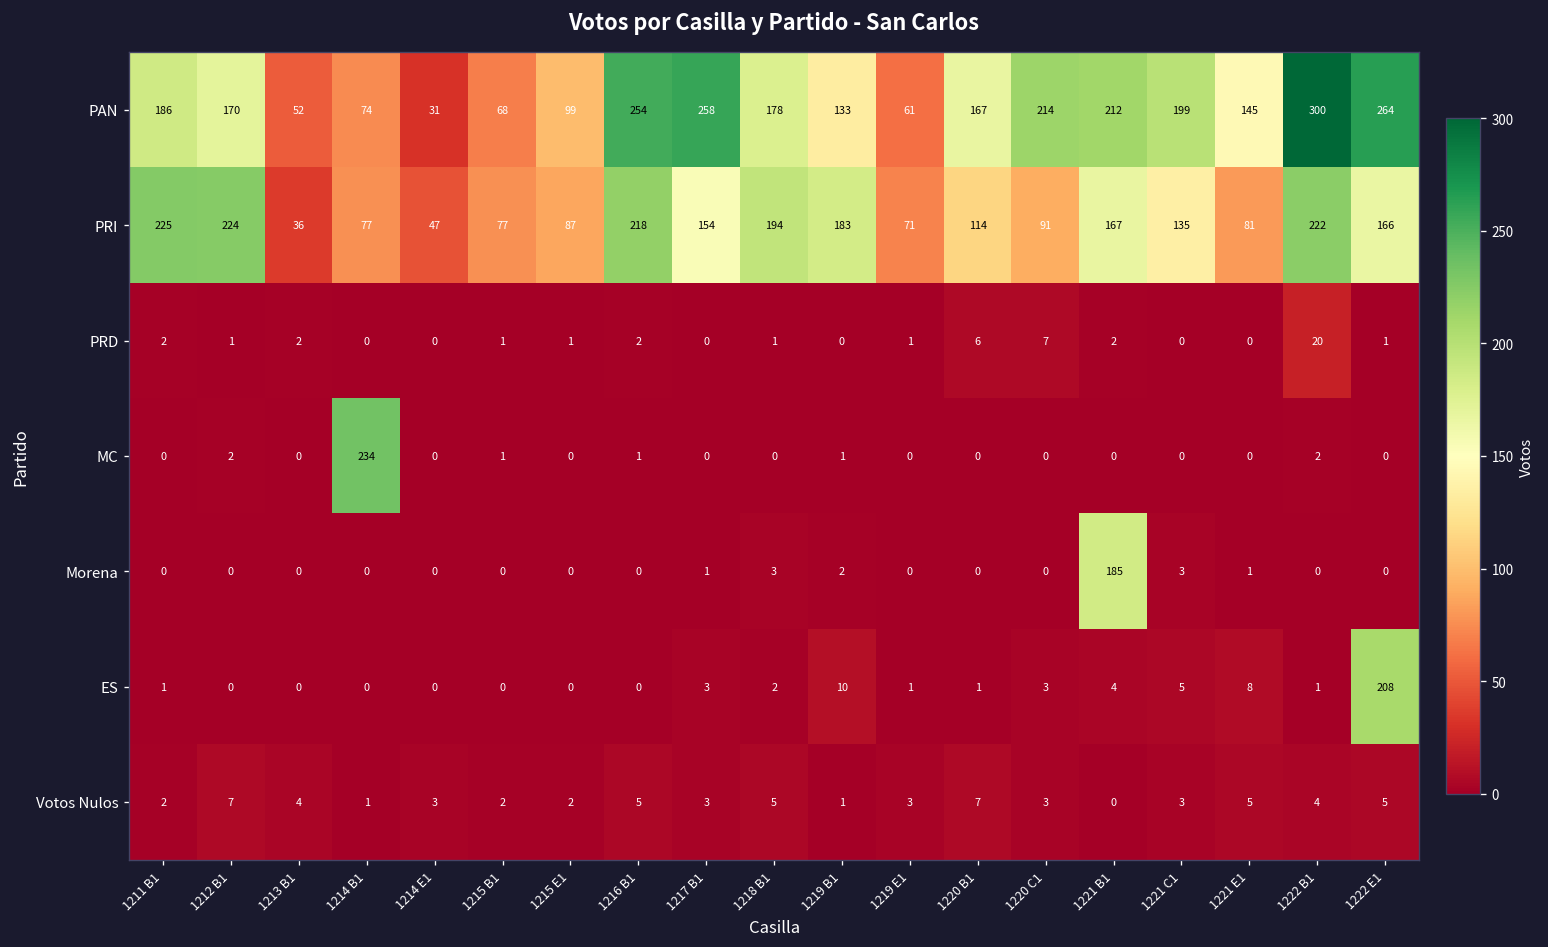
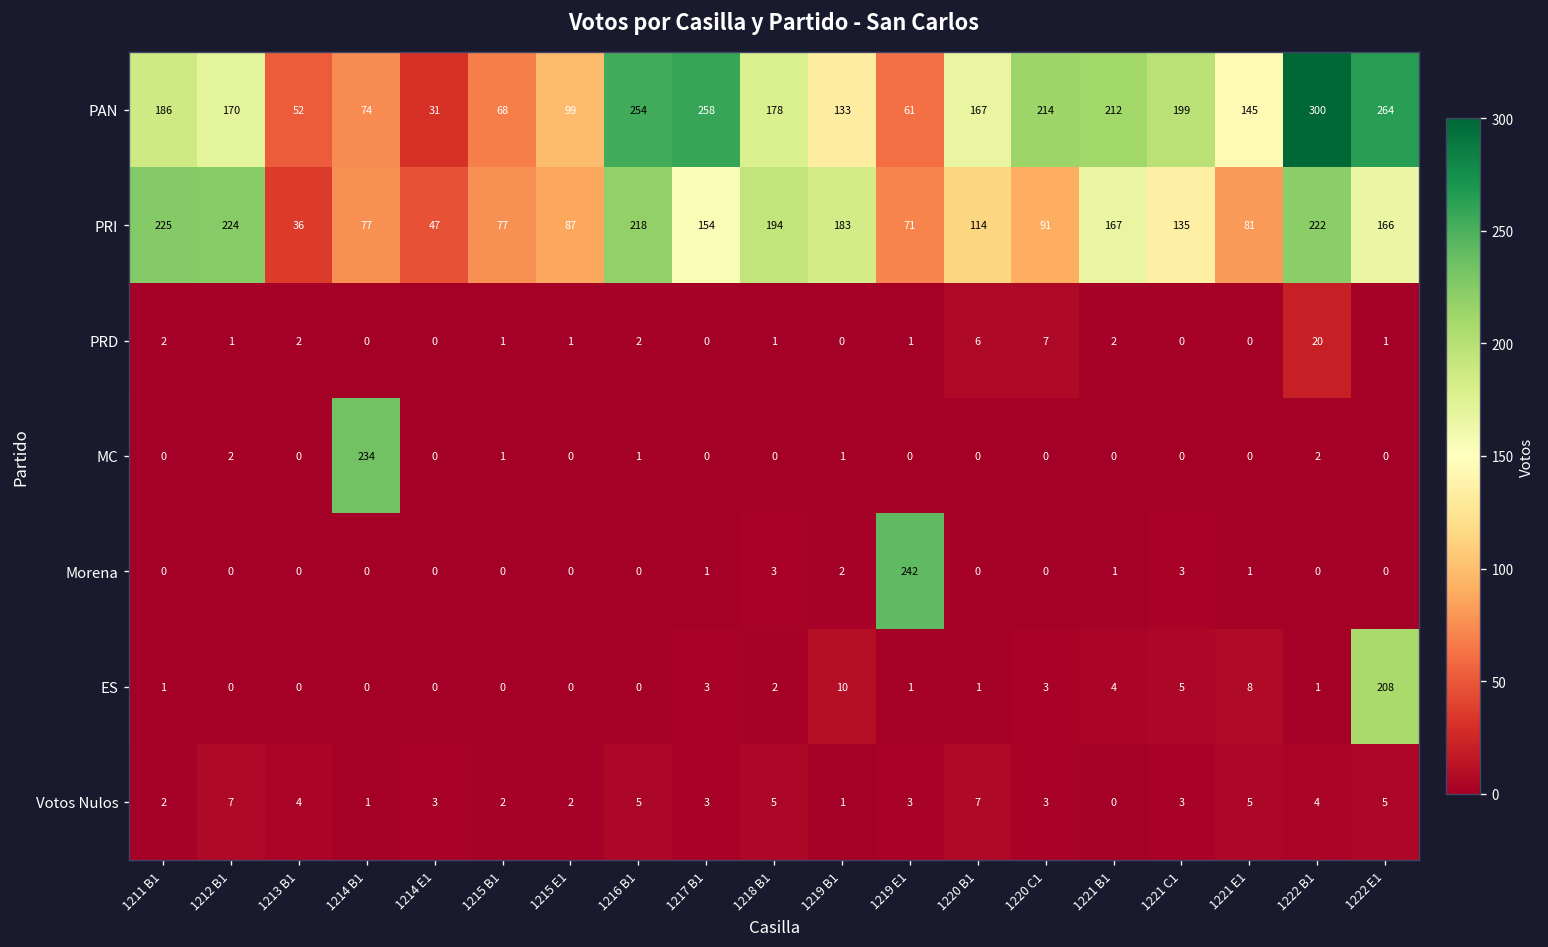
  {
    "PAN": {
      "1211 B1": 186,
      "1212 B1": 170,
      "1213 B1": 52,
      "1214 B1": 74,
      "1214 E1": 31,
      "1215 B1": 68,
      "1215 E1": 99,
      "1216 B1": 254,
      "1217 B1": 258,
      "1218 B1": 178,
      "1219 B1": 133,
      "1219 E1": 61,
      "1220 B1": 167,
      "1220 C1": 214,
      "1221 B1": 212,
      "1221 C1": 199,
      "1221 E1": 145,
      "1222 B1": 300,
      "1222 E1": 264
    },
    "PRI": {
      "1211 B1": 225,
      "1212 B1": 224,
      "1213 B1": 36,
      "1214 B1": 77,
      "1214 E1": 47,
      "1215 B1": 77,
      "1215 E1": 87,
      "1216 B1": 218,
      "1217 B1": 154,
      "1218 B1": 194,
      "1219 B1": 183,
      "1219 E1": 71,
      "1220 B1": 114,
      "1220 C1": 91,
      "1221 B1": 167,
      "1221 C1": 135,
      "1221 E1": 81,
      "1222 B1": 222,
      "1222 E1": 166
    },
    "PRD": {
      "1211 B1": 2,
      "1212 B1": 1,
      "1213 B1": 2,
      "1214 B1": 0,
      "1214 E1": 0,
      "1215 B1": 1,
      "1215 E1": 1,
      "1216 B1": 2,
      "1217 B1": 0,
      "1218 B1": 1,
      "1219 B1": 0,
      "1219 E1": 1,
      "1220 B1": 6,
      "1220 C1": 7,
      "1221 B1": 2,
      "1221 C1": 0,
      "1221 E1": 0,
      "1222 B1": 20,
      "1222 E1": 1
    },
    "MC": {
      "1211 B1": 0,
      "1212 B1": 2,
      "1213 B1": 0,
      "1214 B1": 234,
      "1214 E1": 0,
      "1215 B1": 1,
      "1215 E1": 0,
      "1216 B1": 1,
      "1217 B1": 0,
      "1218 B1": 0,
      "1219 B1": 1,
      "1219 E1": 0,
      "1220 B1": 0,
      "1220 C1": 0,
      "1221 B1": 0,
      "1221 C1": 0,
      "1221 E1": 0,
      "1222 B1": 2,
      "1222 E1": 0
    },
    "Morena": {
      "1211 B1": 0,
      "1212 B1": 0,
      "1213 B1": 0,
      "1214 B1": 0,
      "1214 E1": 0,
      "1215 B1": 0,
      "1215 E1": 0,
      "1216 B1": 0,
      "1217 B1": 1,
      "1218 B1": 3,
      "1219 B1": 2,
-     "1219 E1": 0,
+     "1219 E1": 242,
      "1220 B1": 0,
      "1220 C1": 0,
-     "1221 B1": 185,
+     "1221 B1": 1,
      "1221 C1": 3,
      "1221 E1": 1,
      "1222 B1": 0,
      "1222 E1": 0
    },
    "ES": {
      "1211 B1": 1,
      "1212 B1": 0,
      "1213 B1": 0,
      "1214 B1": 0,
      "1214 E1": 0,
      "1215 B1": 0,
      "1215 E1": 0,
      "1216 B1": 0,
      "1217 B1": 3,
      "1218 B1": 2,
      "1219 B1": 10,
      "1219 E1": 1,
      "1220 B1": 1,
      "1220 C1": 3,
      "1221 B1": 4,
      "1221 C1": 5,
      "1221 E1": 8,
      "1222 B1": 1,
      "1222 E1": 208
    },
    "Votos Nulos": {
      "1211 B1": 2,
      "1212 B1": 7,
      "1213 B1": 4,
      "1214 B1": 1,
      "1214 E1": 3,
      "1215 B1": 2,
      "1215 E1": 2,
      "1216 B1": 5,
      "1217 B1": 3,
      "1218 B1": 5,
      "1219 B1": 1,
      "1219 E1": 3,
      "1220 B1": 7,
      "1220 C1": 3,
      "1221 B1": 0,
      "1221 C1": 3,
      "1221 E1": 5,
      "1222 B1": 4,
      "1222 E1": 5
    }
  }
